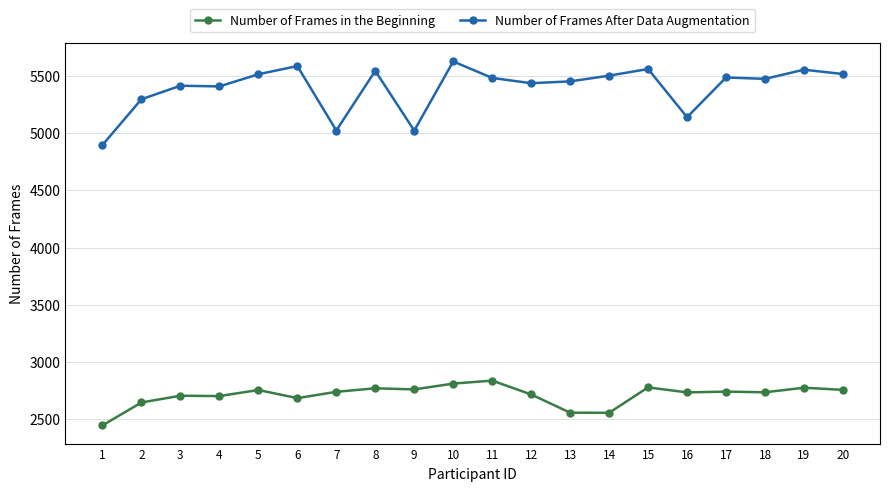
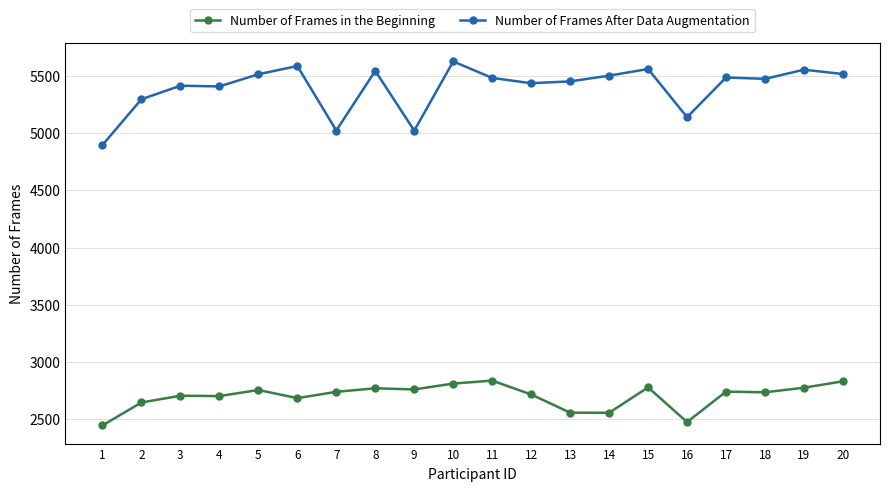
  {
    "Number of Frames in the Beginning": {
      "1": 2450,
      "2": 2650,
      "3": 2710,
      "4": 2700,
      "5": 2760,
      "6": 2690,
      "7": 2740,
      "8": 2770,
      "9": 2760,
      "10": 2810,
      "11": 2840,
      "12": 2720,
      "13": 2560,
      "14": 2560,
      "15": 2780,
-     "16": 2740,
+     "16": 2480,
      "17": 2740,
      "18": 2740,
      "19": 2780,
-     "20": 2760
+     "20": 2830
    },
    "Number of Frames After Data Augmentation": {
      "1": 4900,
      "2": 5300,
      "3": 5410,
      "4": 5410,
      "5": 5510,
      "6": 5590,
      "7": 5020,
      "8": 5540,
      "9": 5020,
      "10": 5630,
      "11": 5480,
      "12": 5440,
      "13": 5450,
      "14": 5500,
      "15": 5560,
      "16": 5140,
      "17": 5490,
      "18": 5470,
      "19": 5550,
      "20": 5520
    }
  }
